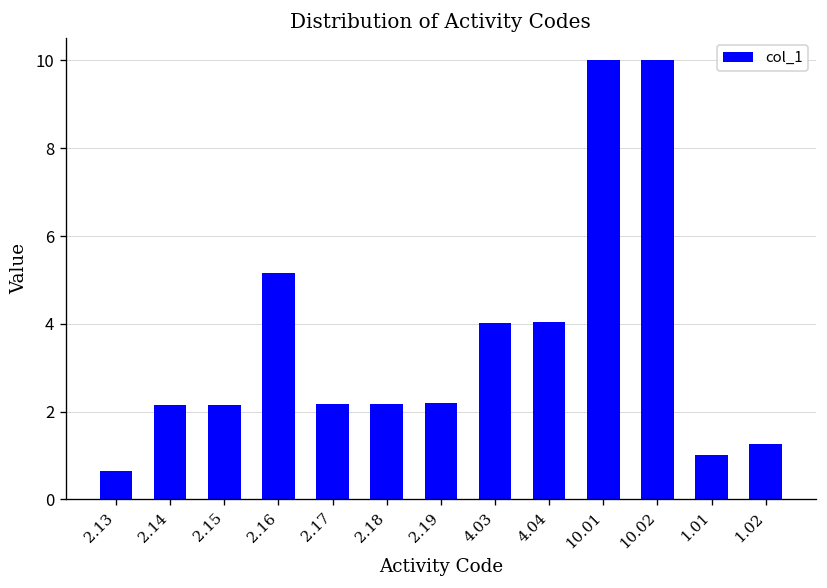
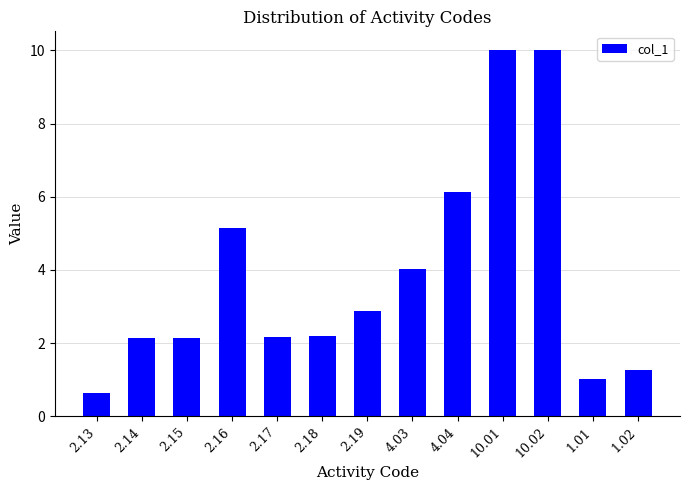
  {
    "2.13": 0.6,
    "2.14": 2.1,
    "2.15": 2.2,
    "2.16": 5.2,
    "2.17": 2.2,
    "2.18": 2.2,
-   "2.19": 2.2,
+   "2.19": 2.9,
    "4.03": 4.0,
-   "4.04": 4.0,
+   "4.04": 6.1,
    "10.01": 10.0,
    "10.02": 10.0,
    "1.01": 1.0,
    "1.02": 1.3
  }
